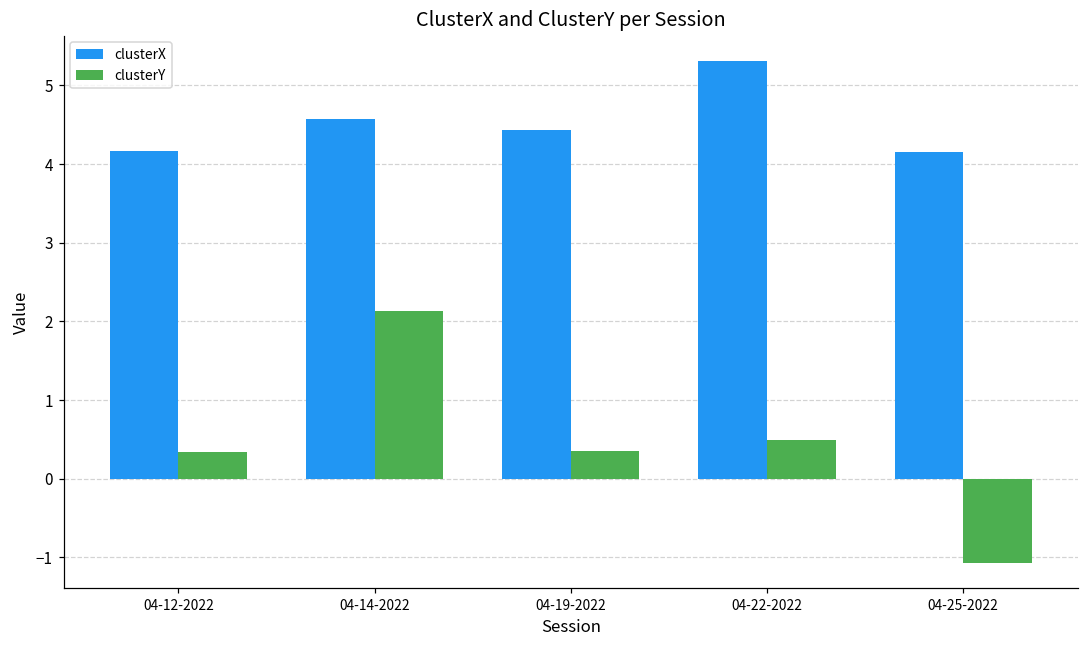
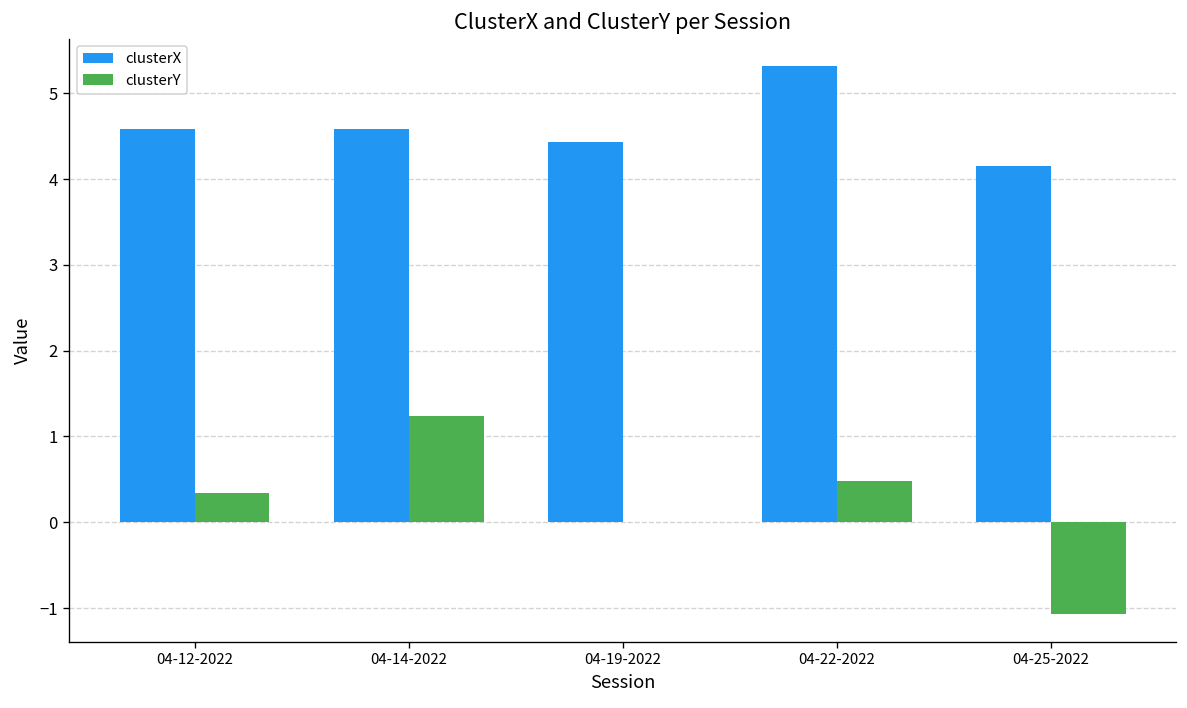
  {
    "clusterX": {
-     "04-12-2022": 4.2,
+     "04-12-2022": 4.6,
      "04-14-2022": 4.6,
      "04-19-2022": 4.4,
      "04-22-2022": 5.3,
      "04-25-2022": 4.2
    },
    "clusterY": {
      "04-12-2022": 0.3,
-     "04-14-2022": 2.1,
-     "04-19-2022": 0.3,
+     "04-14-2022": 1.2,
+     "04-19-2022": 0.0,
      "04-22-2022": 0.5,
      "04-25-2022": -1.1
    }
  }
